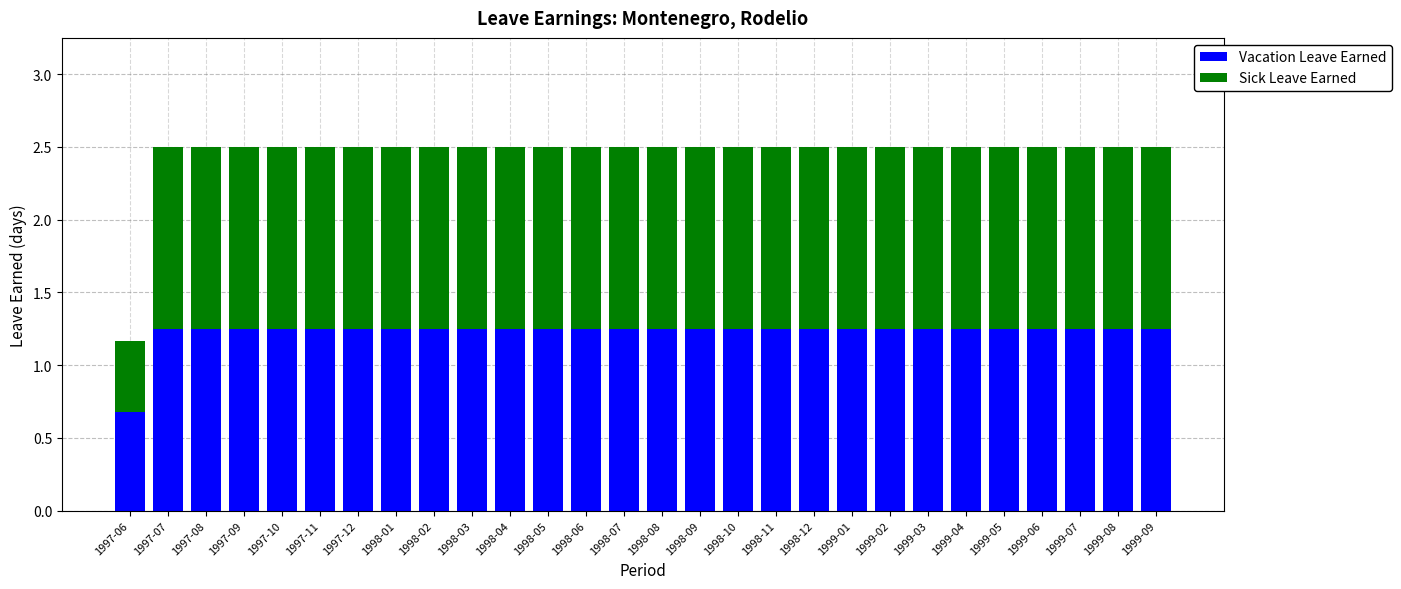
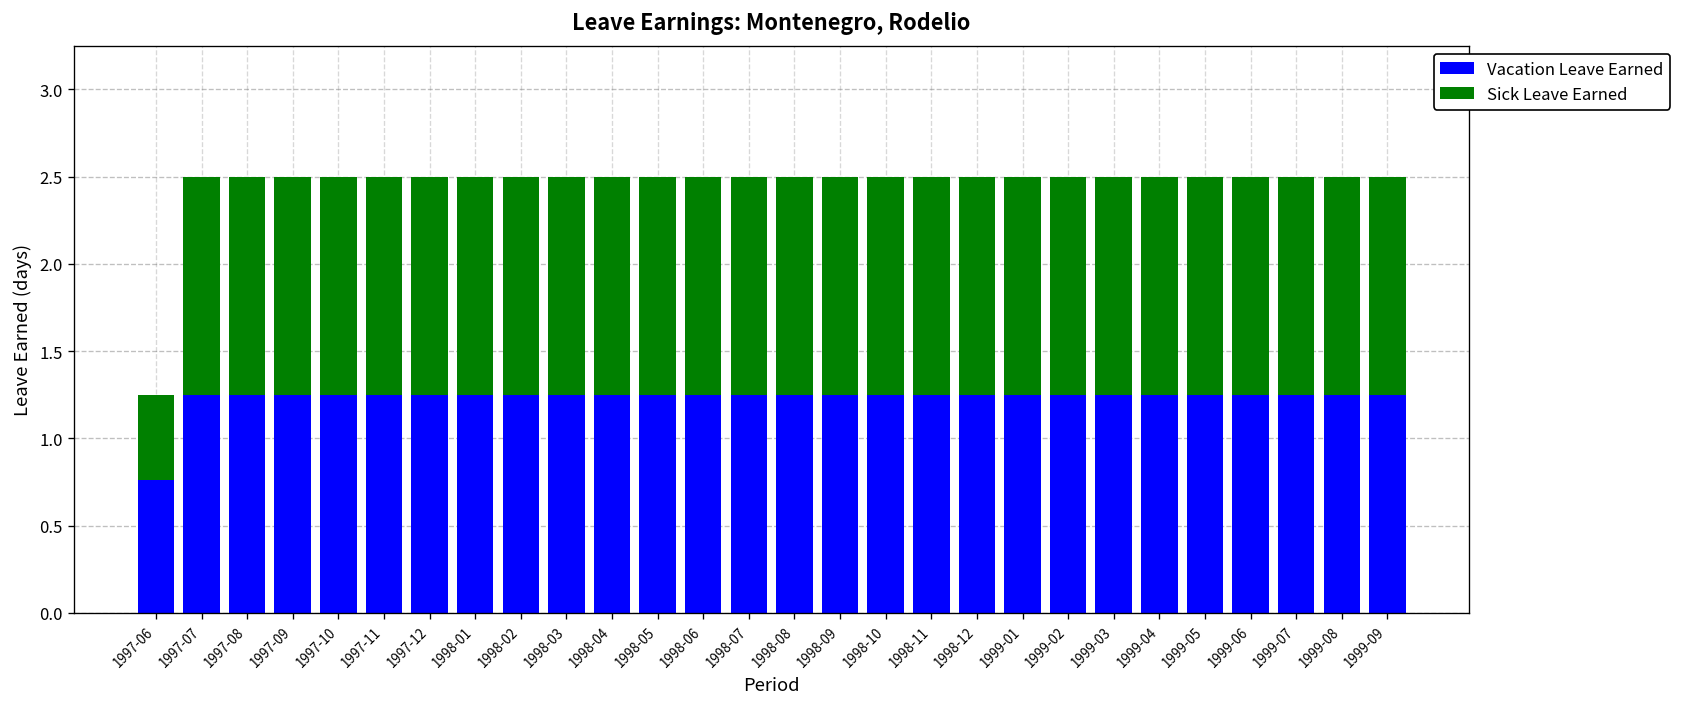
  {
    "Vacation Leave Earned": {
-     "1997-06": 0.68,
+     "1997-06": 0.76,
      "1997-07": 1.25,
      "1997-08": 1.25,
      "1997-09": 1.25,
      "1997-10": 1.25,
      "1997-11": 1.25,
      "1997-12": 1.25,
      "1998-01": 1.25,
      "1998-02": 1.25,
      "1998-03": 1.25,
      "1998-04": 1.25,
      "1998-05": 1.25,
      "1998-06": 1.25,
      "1998-07": 1.25,
      "1998-08": 1.25,
      "1998-09": 1.25,
      "1998-10": 1.25,
      "1998-11": 1.25,
      "1998-12": 1.25,
      "1999-01": 1.25,
      "1999-02": 1.25,
      "1999-03": 1.25,
      "1999-04": 1.25,
      "1999-05": 1.25,
      "1999-06": 1.25,
      "1999-07": 1.25,
      "1999-08": 1.25,
      "1999-09": 1.25
    },
    "Sick Leave Earned": {
      "1997-06": 0.49,
      "1997-07": 1.25,
      "1997-08": 1.25,
      "1997-09": 1.25,
      "1997-10": 1.25,
      "1997-11": 1.25,
      "1997-12": 1.25,
      "1998-01": 1.25,
      "1998-02": 1.25,
      "1998-03": 1.25,
      "1998-04": 1.25,
      "1998-05": 1.25,
      "1998-06": 1.25,
      "1998-07": 1.25,
      "1998-08": 1.25,
      "1998-09": 1.25,
      "1998-10": 1.25,
      "1998-11": 1.25,
      "1998-12": 1.25,
      "1999-01": 1.25,
      "1999-02": 1.25,
      "1999-03": 1.25,
      "1999-04": 1.25,
      "1999-05": 1.25,
      "1999-06": 1.25,
      "1999-07": 1.25,
      "1999-08": 1.25,
      "1999-09": 1.25
    }
  }
